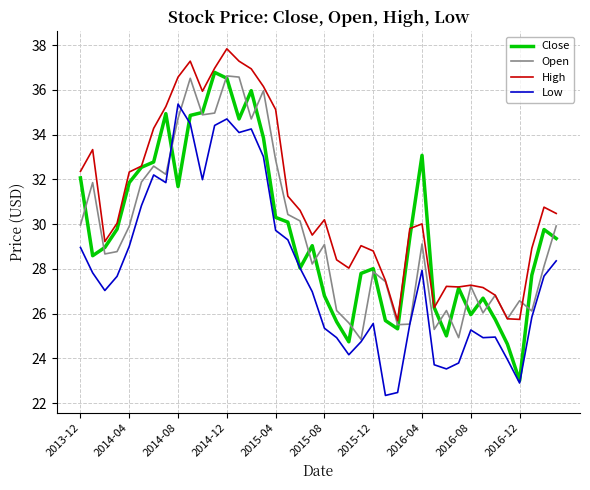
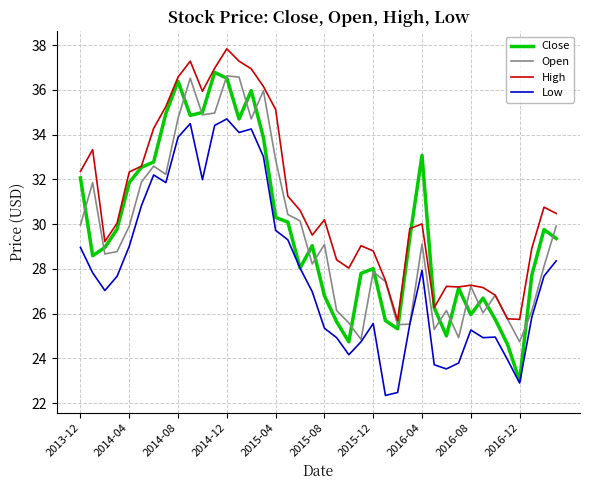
  {
    "Close": {
      "2013-12": 32.1,
      "2014-04": 31.9,
-     "2014-08": 31.7,
+     "2014-08": 36.4,
      "2015-04": 30.3,
      "2015-08": 26.8,
      "2015-12": 28.0,
      "2016-04": 33.1,
      "2016-08": 26.0
    },
    "Open": {
      "2013-12": 30.0,
      "2014-04": 29.9,
      "2014-08": 34.7,
      "2015-04": 32.9,
      "2015-08": 29.1,
      "2015-12": 27.9,
      "2016-04": 29.1,
-     "2016-12": 26.6
+     "2016-12": 24.7
    },
    "High": {
      "2013-12": 32.4,
      "2014-04": 32.3,
      "2014-08": 36.6,
      "2014-12": 37.8,
      "2015-04": 35.1,
      "2015-08": 30.2,
      "2015-12": 28.8,
      "2016-04": 30.0,
      "2016-12": 25.7
    },
    "Low": {
      "2013-12": 29.0,
      "2014-04": 29.0,
-     "2014-08": 35.4,
+     "2014-08": 33.9,
      "2014-12": 34.7,
      "2015-04": 29.7,
      "2015-08": 25.3,
      "2015-12": 25.6,
      "2016-04": 27.9,
      "2016-08": 25.3
    }
  }
